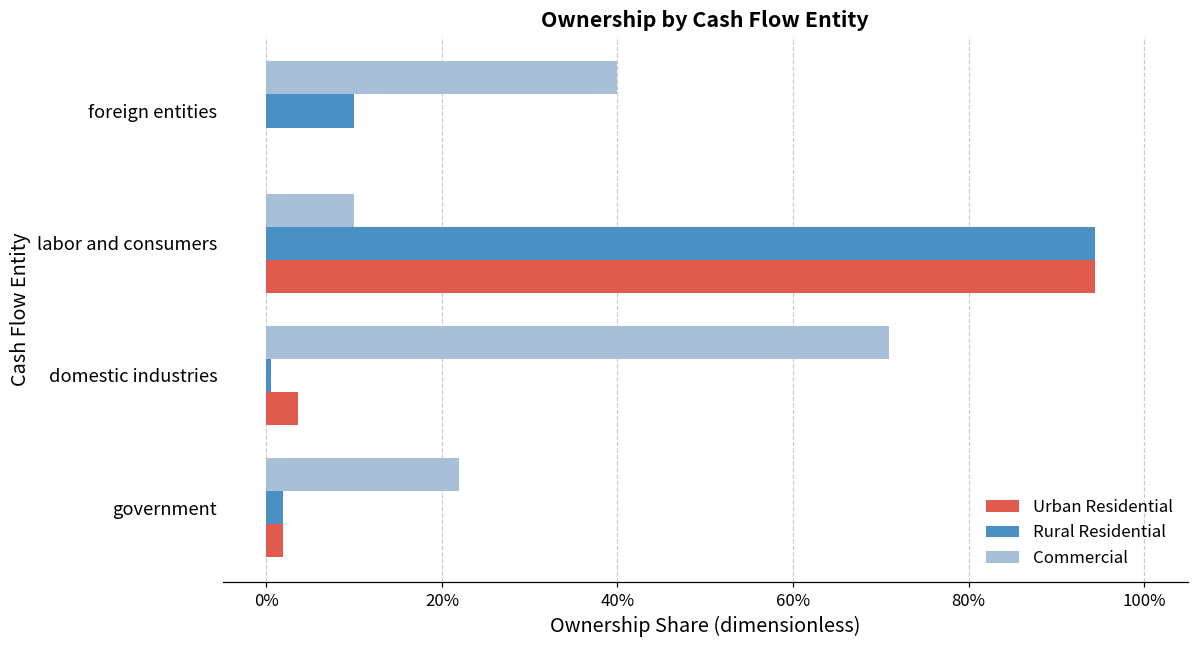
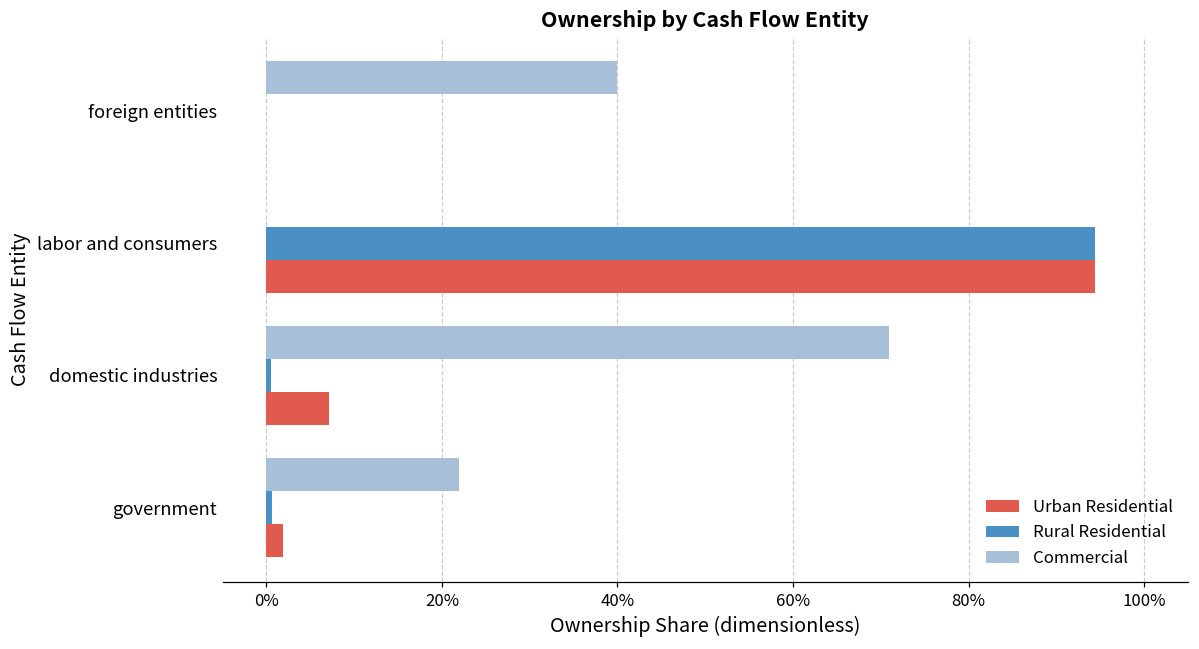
  {
    "Urban Residential": {
      "foreign entities": "0%",
      "labor and consumers": "94%",
-     "domestic industries": "4%",
+     "domestic industries": "7%",
      "government": "2%"
    },
    "Rural Residential": {
-     "foreign entities": "10%",
+     "foreign entities": "0%",
      "labor and consumers": "94%",
      "domestic industries": "1%",
-     "government": "2%"
+     "government": "1%"
    },
    "Commercial": {
      "foreign entities": "40%",
-     "labor and consumers": "10%",
+     "labor and consumers": "0%",
      "domestic industries": "71%",
      "government": "22%"
    }
  }
